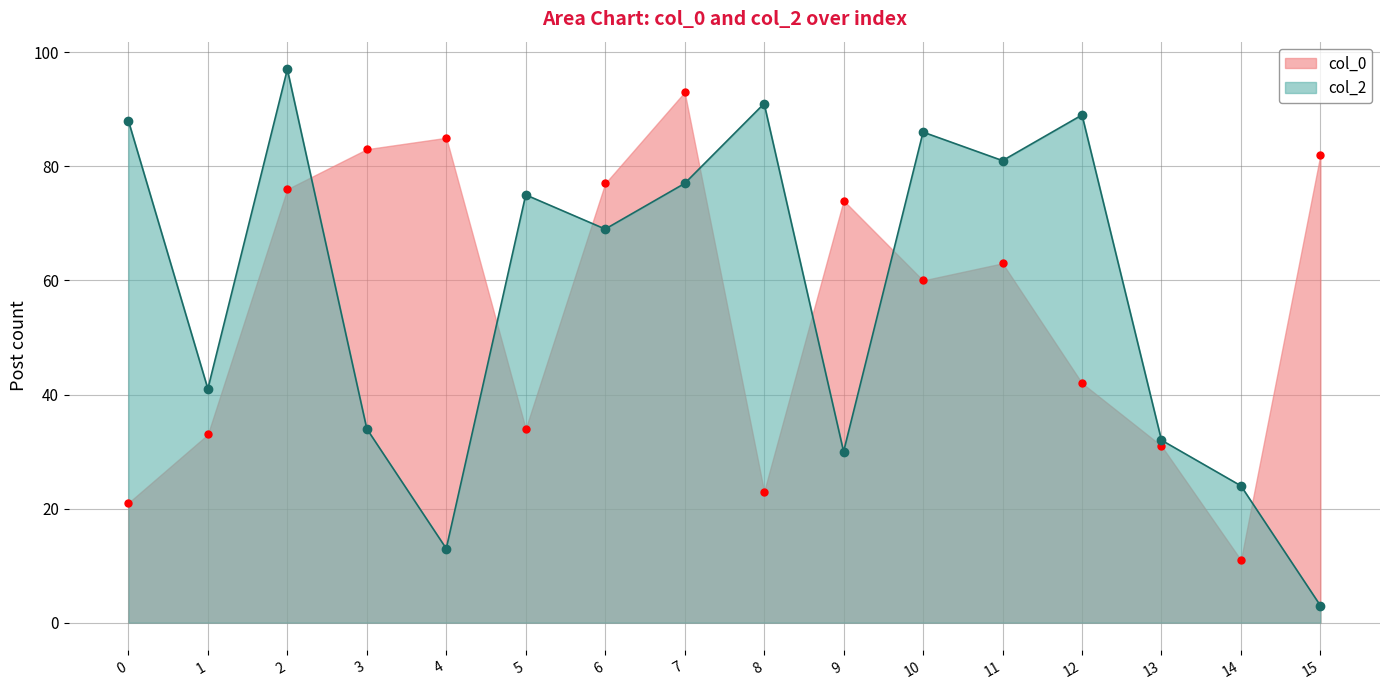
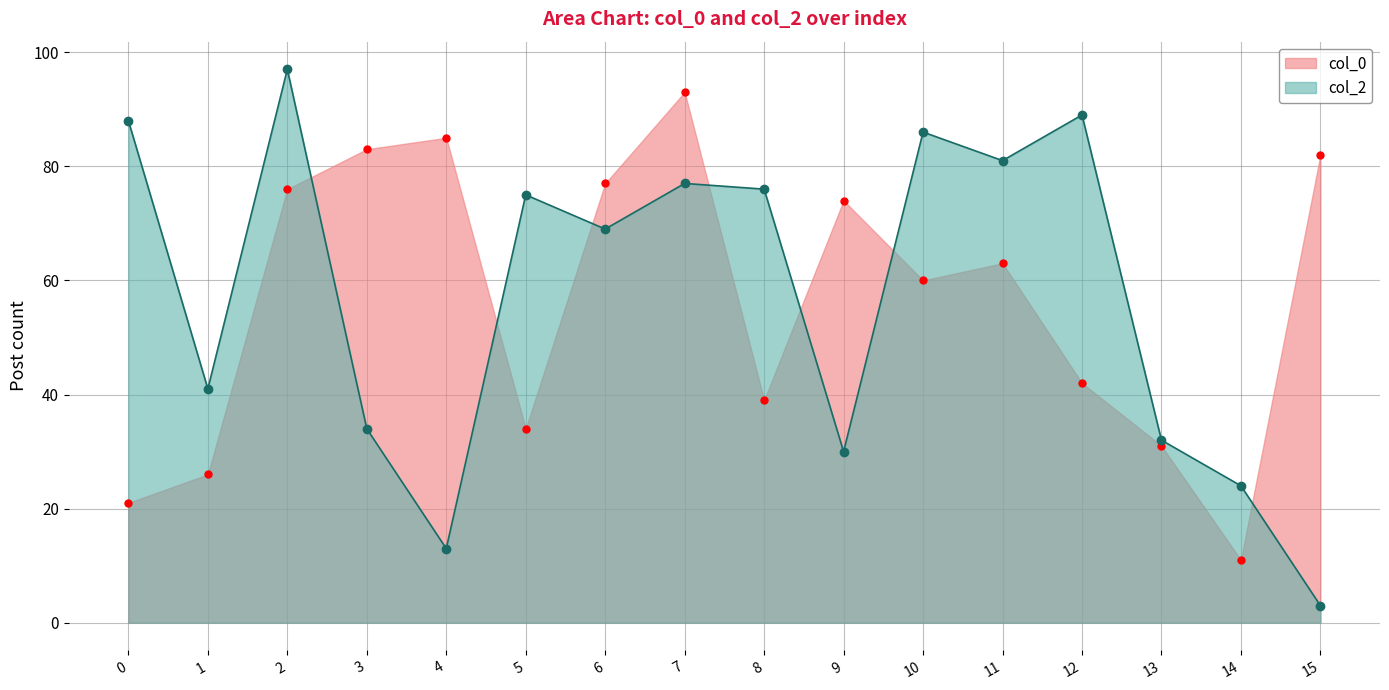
  {
    "col_0": {
      "0": 21,
-     "1": 33,
+     "1": 26,
      "2": 76,
      "3": 83,
      "4": 85,
      "5": 34,
      "6": 77,
      "7": 93,
-     "8": 23,
+     "8": 39,
      "9": 74,
      "10": 60,
      "11": 63,
      "12": 42,
      "13": 31,
      "14": 11,
      "15": 82
    },
    "col_2": {
      "0": 88,
      "1": 41,
      "2": 97,
      "3": 34,
      "4": 13,
      "5": 75,
      "6": 69,
      "7": 77,
-     "8": 91,
+     "8": 76,
      "9": 30,
      "10": 86,
      "11": 81,
      "12": 89,
      "13": 32,
      "14": 24,
      "15": 3
    }
  }
